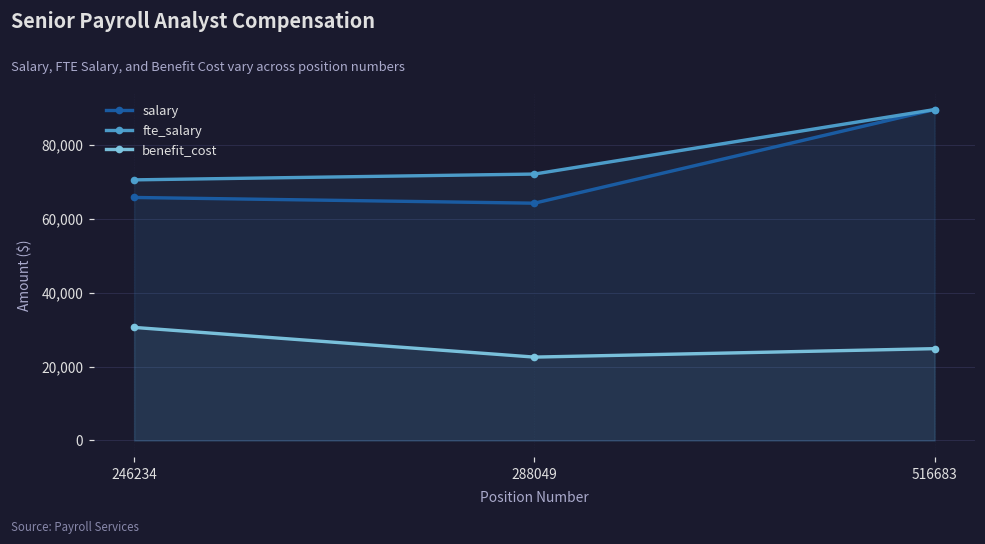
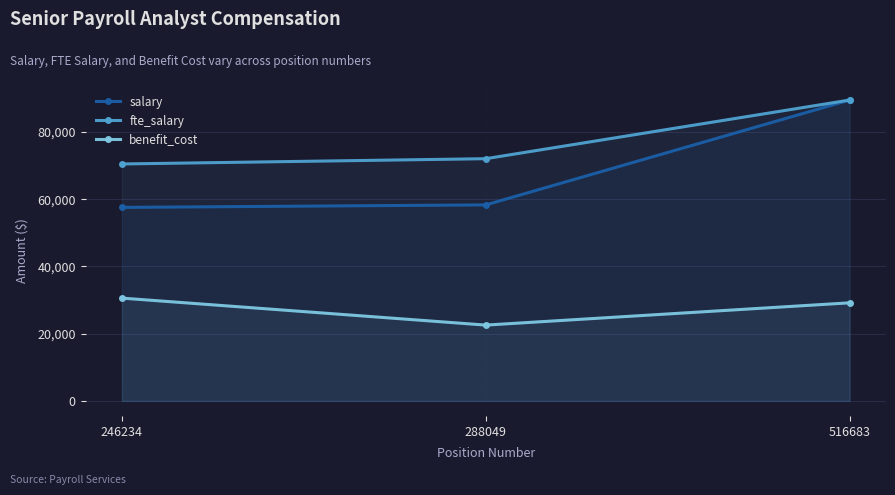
  {
    "salary": {
-     "246234": "66,000",
-     "288049": "64,000"
+     "246234": "58,000",
+     "288049": "58,000"
    },
    "fte_salary": {
      "246234": "70,000",
      "288049": "72,000"
    },
    "benefit_cost": {
      "246234": "31,000",
      "288049": "23,000",
-     "516683": "25,000"
+     "516683": "29,000"
    }
  }
